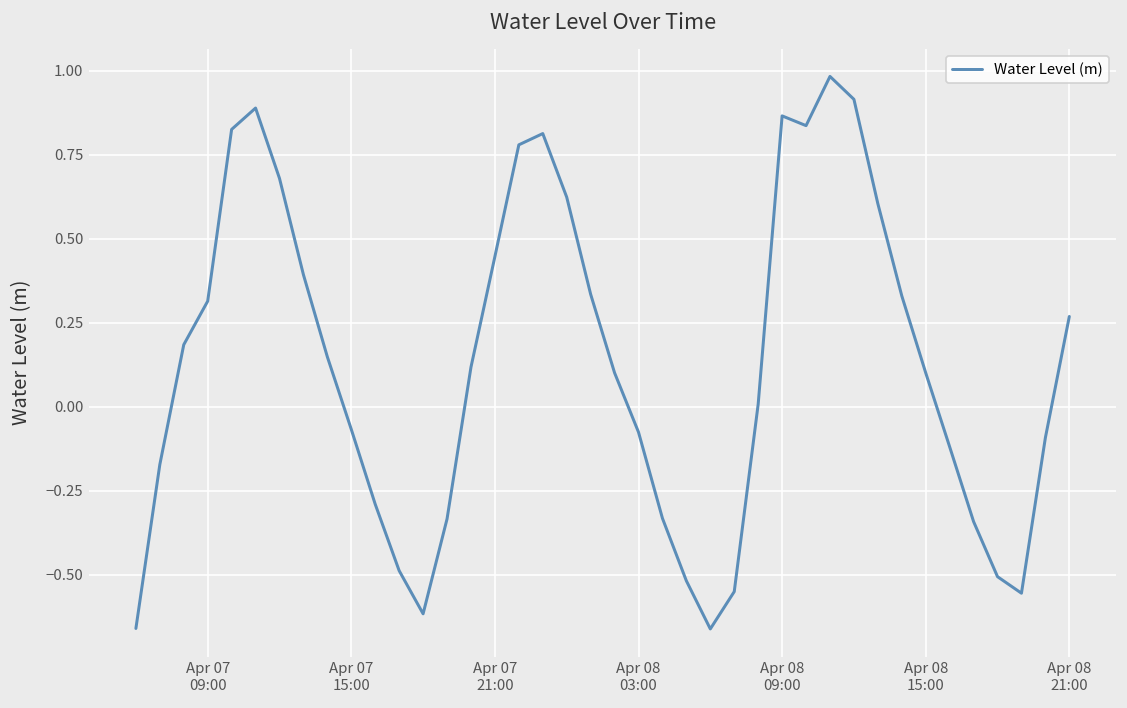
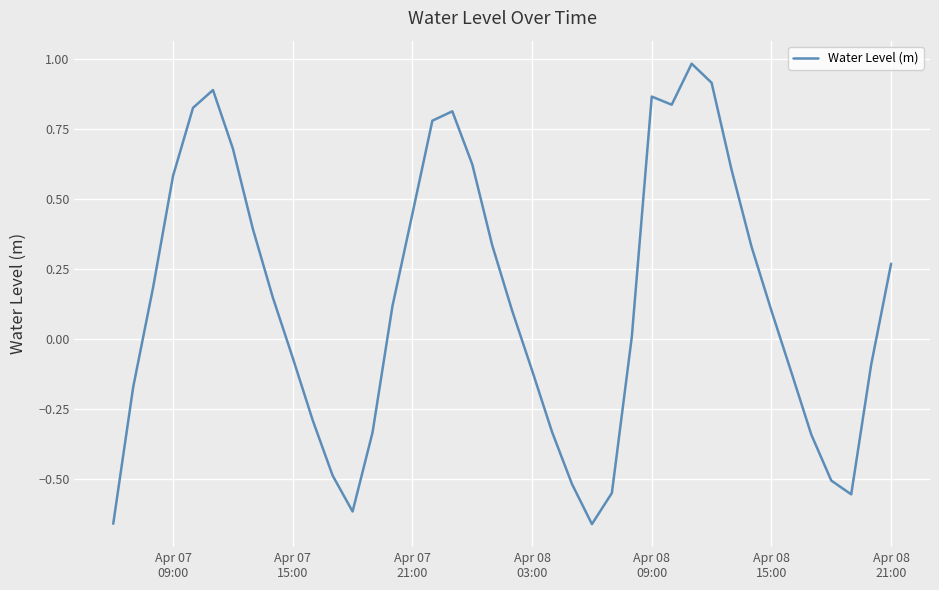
  {
-   "Apr 07 09:00": 0.31,
+   "Apr 07 09:00": 0.58,
    "Apr 07 15:00": -0.07,
    "Apr 07 21:00": 0.45,
-   "Apr 08 03:00": -0.08,
+   "Apr 08 03:00": -0.11,
    "Apr 08 09:00": 0.87,
    "Apr 08 15:00": 0.10,
    "Apr 08 21:00": 0.27
  }
